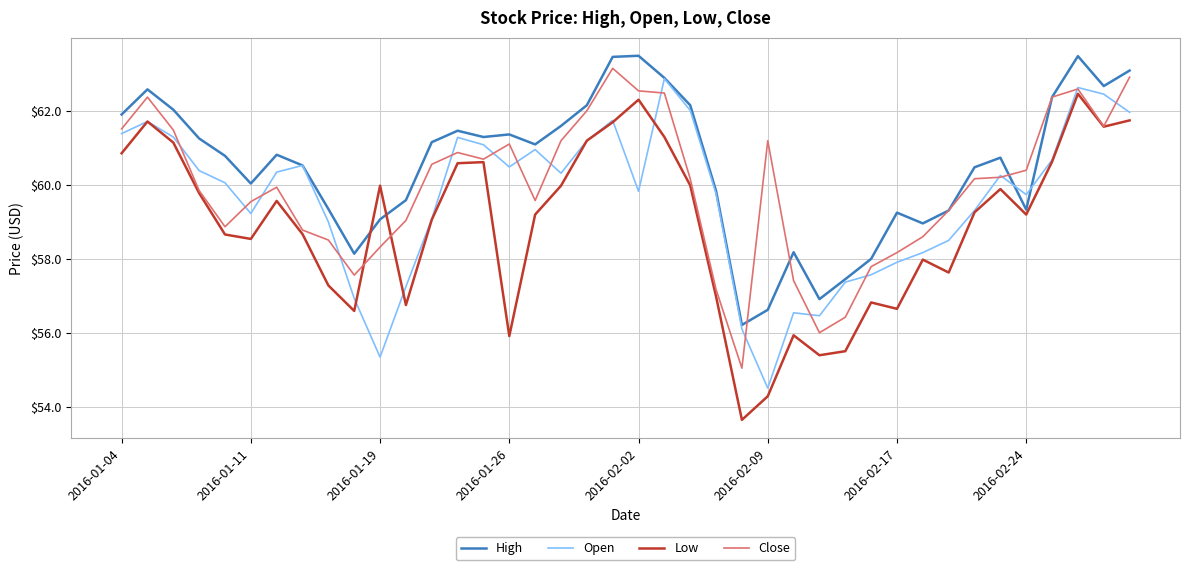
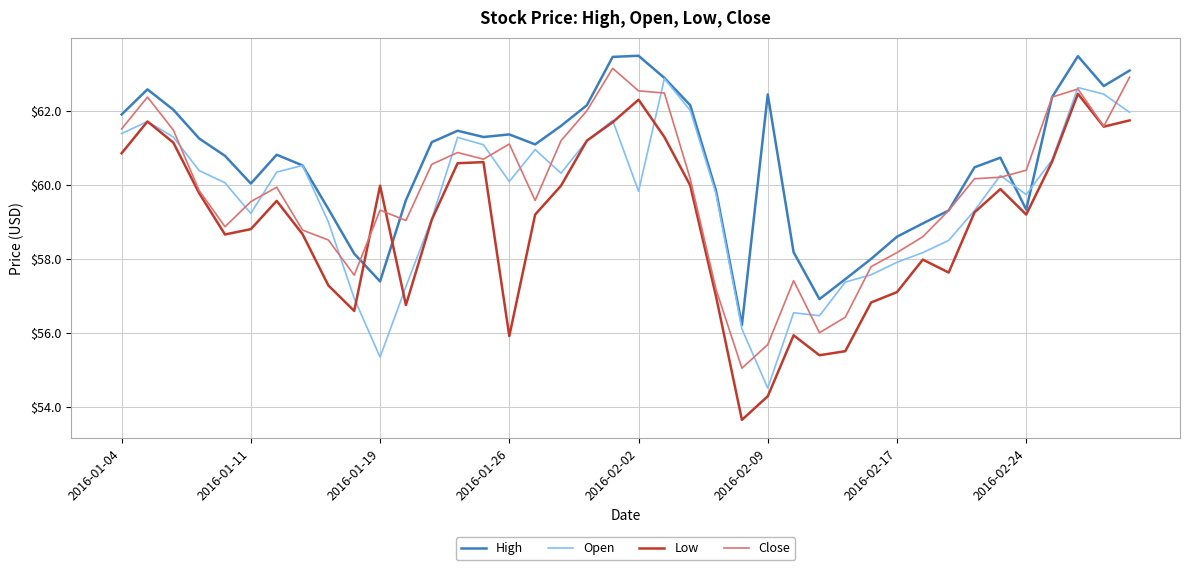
  {
    "High": {
      "2016-01-04": "$61.9",
      "2016-01-11": "$60.0",
-     "2016-01-19": "$59.1",
+     "2016-01-19": "$57.4",
      "2016-01-26": "$61.4",
      "2016-02-02": "$63.5",
-     "2016-02-09": "$56.6",
-     "2016-02-17": "$59.3",
+     "2016-02-09": "$62.5",
+     "2016-02-17": "$58.6",
      "2016-02-24": "$59.3"
    },
    "Open": {
      "2016-01-04": "$61.4",
      "2016-01-11": "$59.2",
      "2016-01-19": "$55.3",
-     "2016-01-26": "$60.5",
+     "2016-01-26": "$60.1",
      "2016-02-02": "$59.8",
      "2016-02-09": "$54.5",
      "2016-02-17": "$57.9",
      "2016-02-24": "$59.7"
    },
    "Low": {
      "2016-01-04": "$60.9",
-     "2016-01-11": "$58.5",
+     "2016-01-11": "$58.8",
      "2016-01-19": "$60.0",
      "2016-01-26": "$55.9",
      "2016-02-02": "$62.3",
      "2016-02-09": "$54.3",
-     "2016-02-17": "$56.6",
+     "2016-02-17": "$57.1",
      "2016-02-24": "$59.2"
    },
    "Close": {
      "2016-01-04": "$61.5",
      "2016-01-11": "$59.5",
-     "2016-01-19": "$58.3",
+     "2016-01-19": "$59.3",
      "2016-01-26": "$61.1",
      "2016-02-02": "$62.5",
-     "2016-02-09": "$61.2",
+     "2016-02-09": "$55.7",
      "2016-02-17": "$58.2",
      "2016-02-24": "$60.4"
    }
  }
